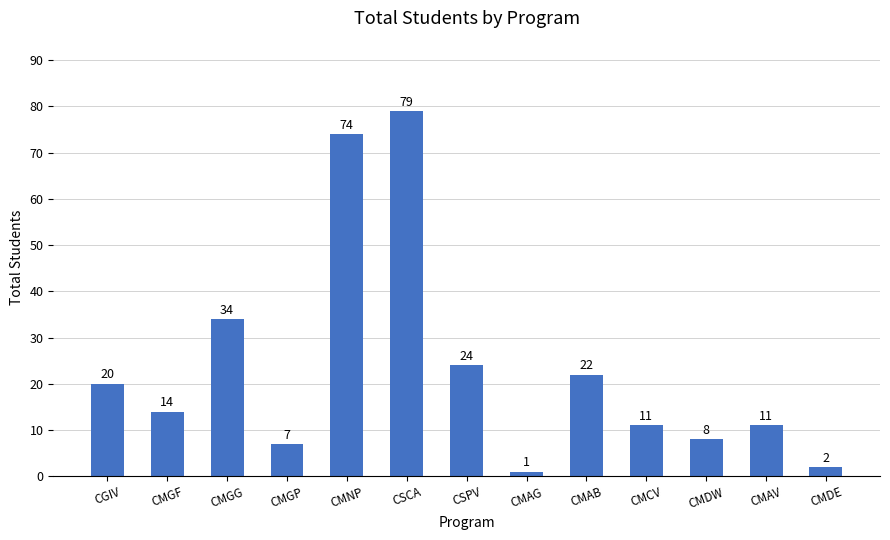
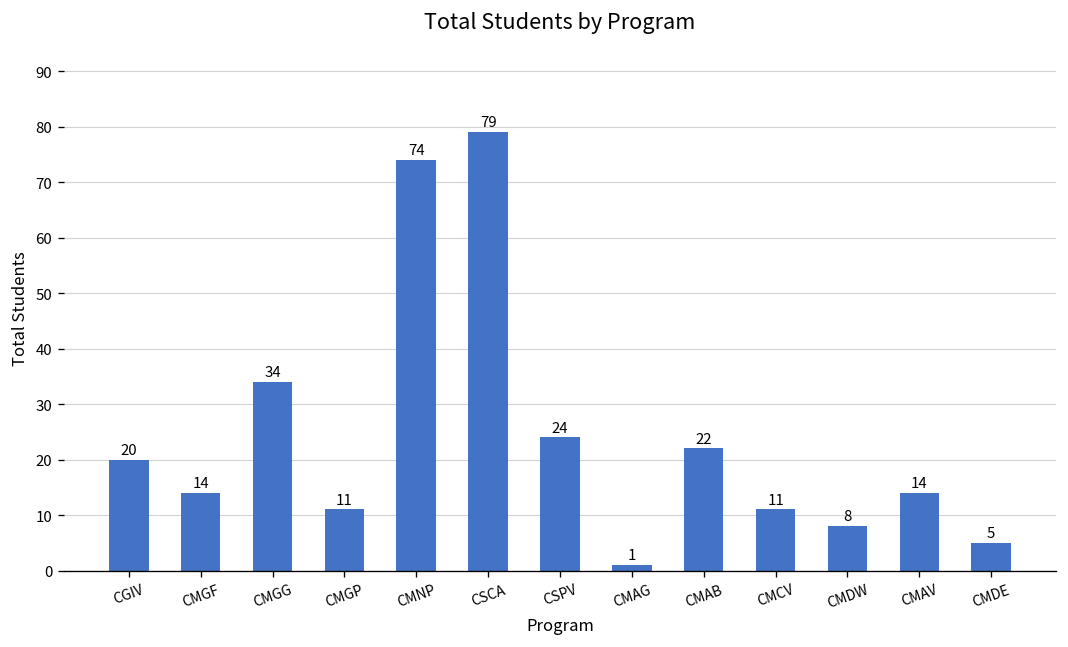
  {
    "CGIV": 20,
    "CMGF": 14,
    "CMGG": 34,
-   "CMGP": 7,
+   "CMGP": 11,
    "CMNP": 74,
    "CSCA": 79,
    "CSPV": 24,
    "CMAG": 1,
    "CMAB": 22,
    "CMCV": 11,
    "CMDW": 8,
-   "CMAV": 11,
-   "CMDE": 2
+   "CMAV": 14,
+   "CMDE": 5
  }
